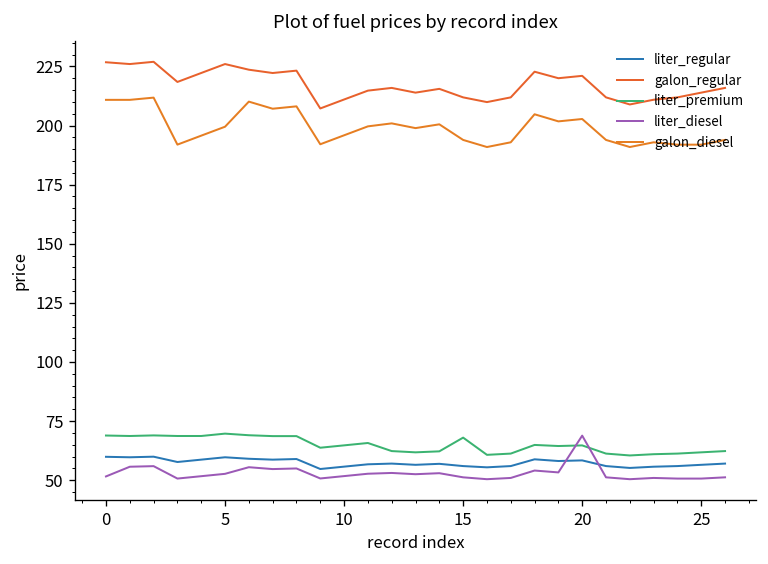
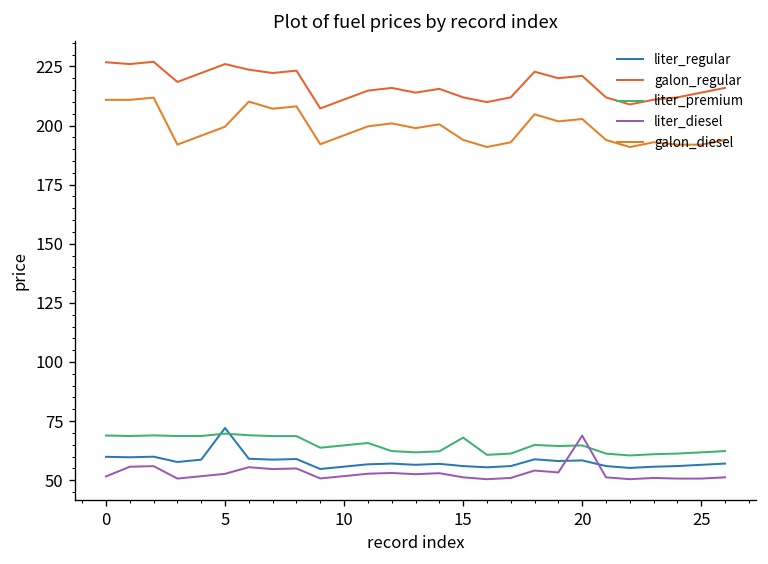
  {
    "liter_regular": {
      "0": 60,
-     "5": 60,
+     "5": 72,
      "10": 56,
      "15": 56,
      "20": 58,
      "25": 57
    },
    "liter_premium": {
      "0": 69,
      "5": 70,
      "10": 65,
      "15": 68,
      "20": 65,
      "25": 62
    },
    "liter_diesel": {
      "0": 52,
      "5": 53,
      "10": 52,
      "15": 51,
      "20": 69,
      "25": 51
    }
  }
